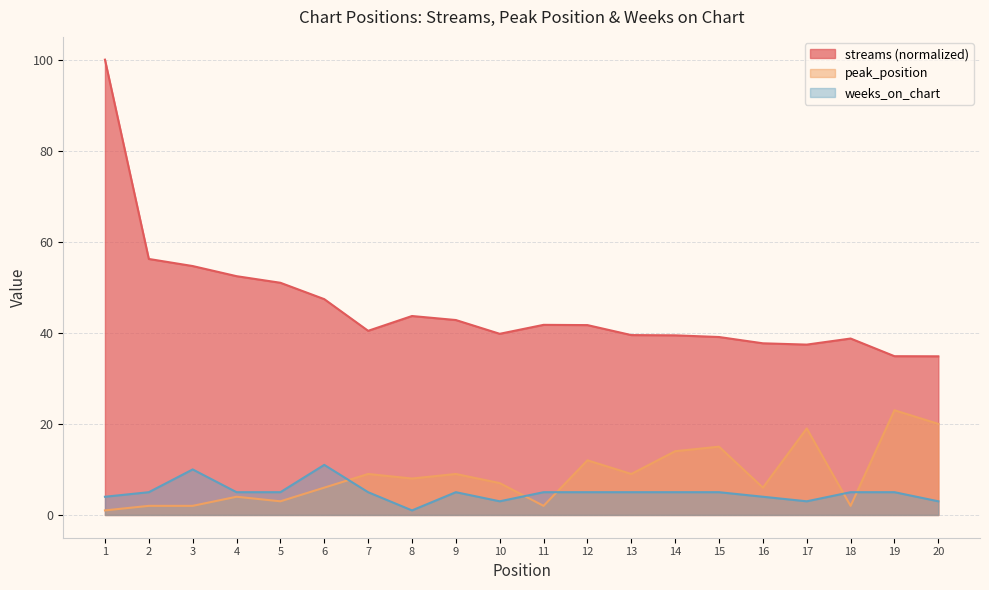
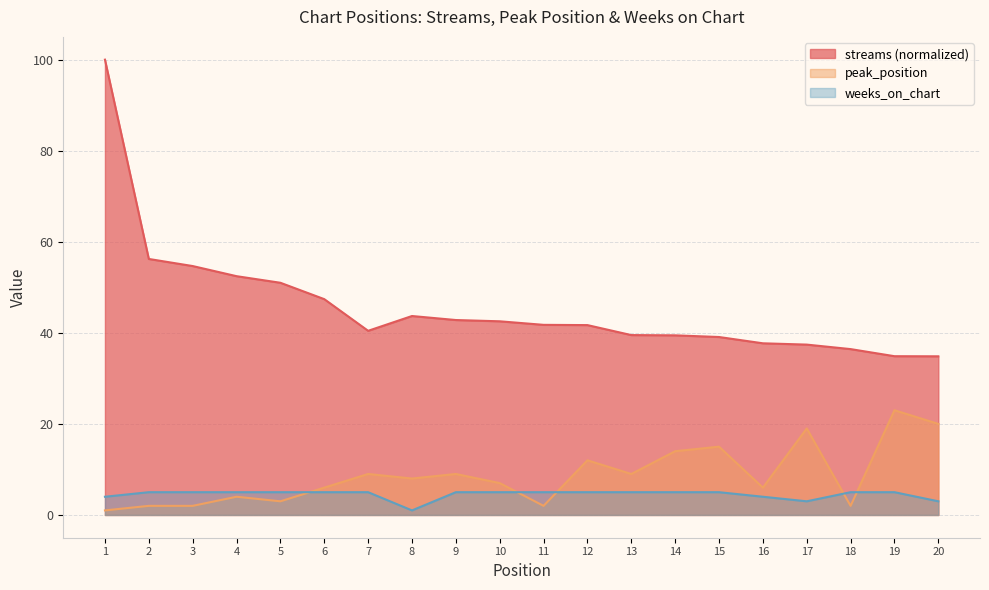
  {
    "streams (normalized)": {
      "1": 100,
      "2": 56,
      "3": 55,
      "4": 52,
      "5": 51,
      "6": 47,
      "7": 40,
      "8": 44,
      "9": 43,
-     "10": 40,
+     "10": 43,
      "11": 42,
      "12": 42,
      "13": 40,
      "14": 39,
      "15": 39,
      "16": 38,
      "17": 37,
-     "18": 39,
+     "18": 36,
      "19": 35,
      "20": 35
    },
    "peak_position": {
      "1": 1,
      "2": 2,
      "3": 2,
      "4": 4,
      "5": 3,
      "6": 6,
      "7": 9,
      "8": 8,
      "9": 9,
      "10": 7,
      "11": 2,
      "12": 12,
      "13": 9,
      "14": 14,
      "15": 15,
      "16": 6,
      "17": 19,
      "18": 2,
      "19": 23,
      "20": 20
    },
    "weeks_on_chart": {
      "1": 4,
      "2": 5,
-     "3": 10,
+     "3": 5,
      "4": 5,
      "5": 5,
-     "6": 11,
+     "6": 5,
      "7": 5,
      "8": 1,
      "9": 5,
-     "10": 3,
+     "10": 5,
      "11": 5,
      "12": 5,
      "13": 5,
      "14": 5,
      "15": 5,
      "16": 4,
      "17": 3,
      "18": 5,
      "19": 5,
      "20": 3
    }
  }
